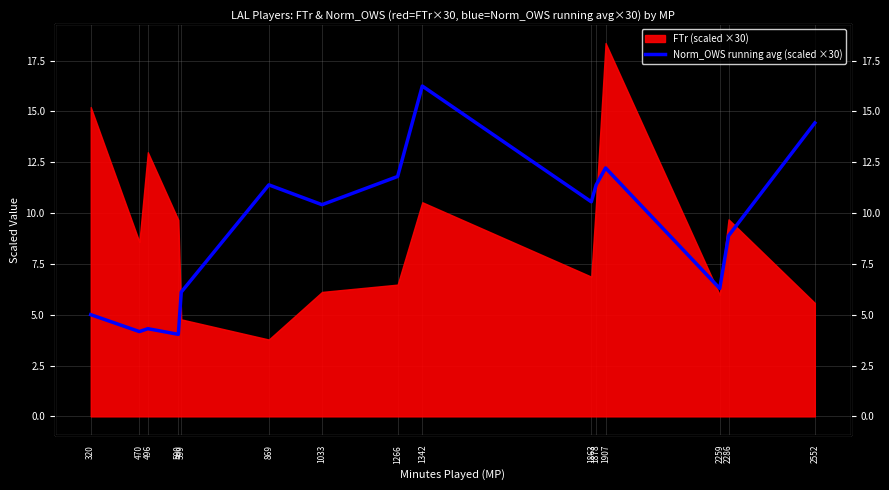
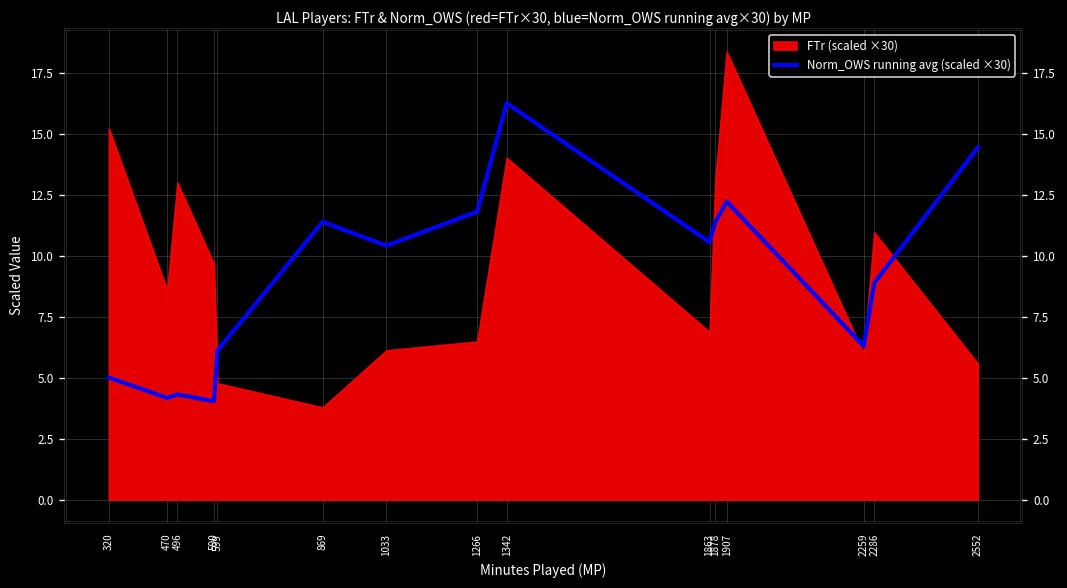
  {
    "Norm_OWS running avg (scaled ×30)": {
      "320": 5.0,
      "470": 4.2,
      "496": 4.3,
      "590": 4.0,
      "599": 6.1,
      "869": 11.4,
      "1033": 10.4,
      "1266": 11.8,
      "1342": 16.2,
      "1863": 10.6,
      "1878": 11.4,
      "1907": 12.2,
      "2259": 6.3,
      "2286": 8.9,
      "2552": 14.4
    },
    "FTr (scaled ×30)": {
      "320": 15.2,
      "470": 8.6,
      "496": 13.0,
      "590": 9.7,
      "599": 4.8,
      "869": 3.8,
      "1033": 6.1,
      "1266": 6.5,
-     "1342": 10.5,
+     "1342": 14.0,
      "1863": 6.9,
-     "1878": 10.6,
+     "1878": 13.1,
      "1907": 18.4,
      "2259": 6.0,
-     "2286": 9.7,
+     "2286": 11.0,
      "2552": 5.6
    }
  }
